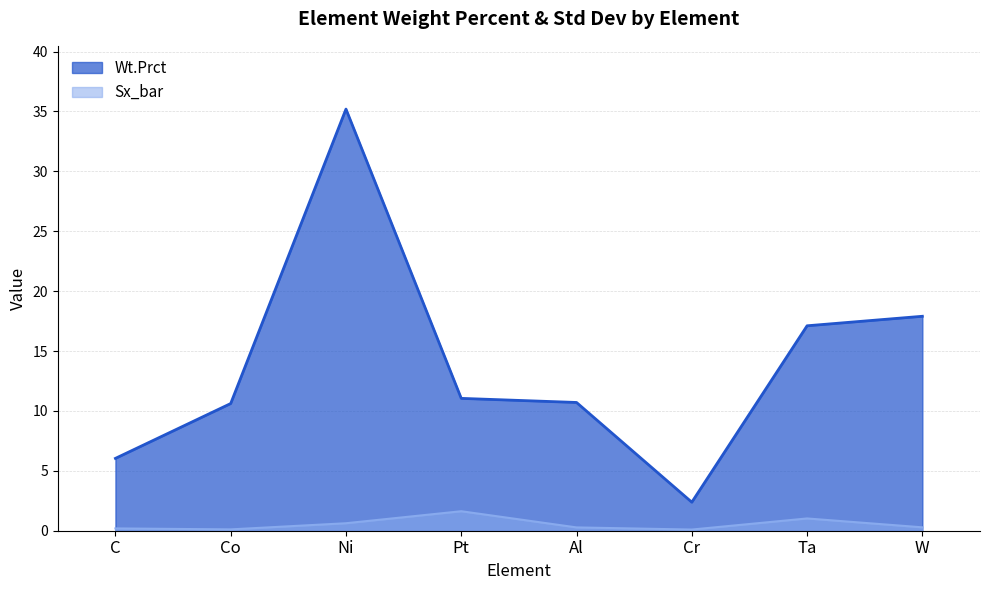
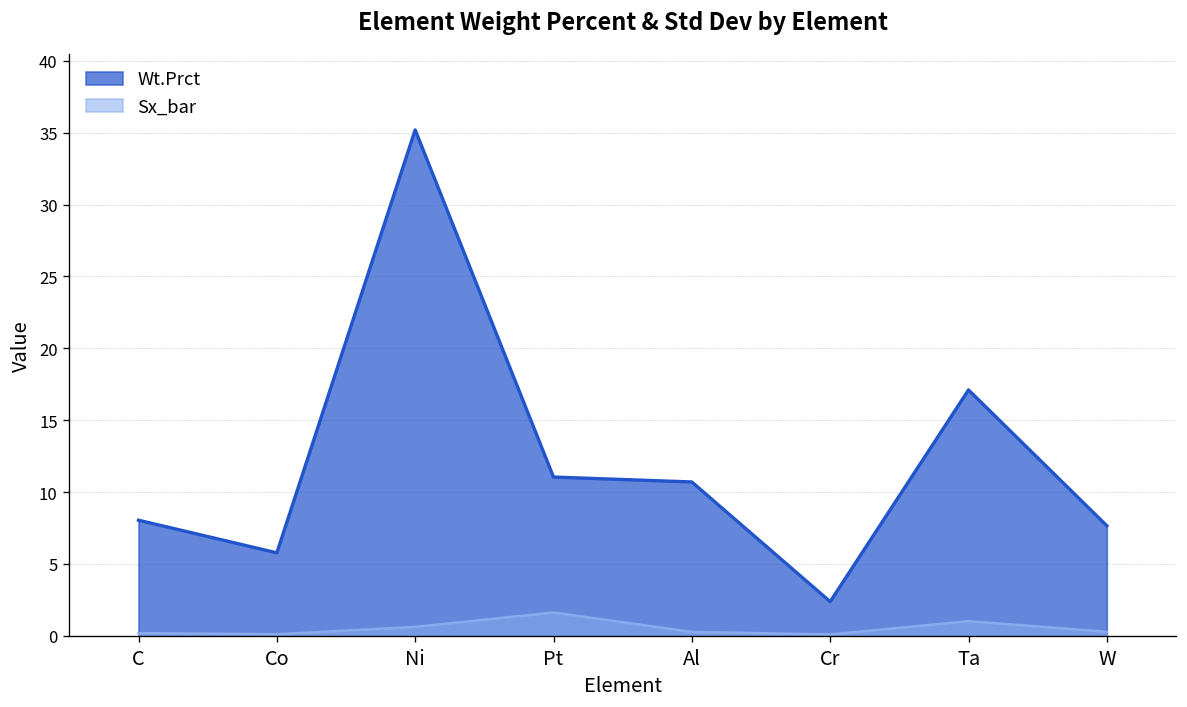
  {
    "Wt.Prct": {
-     "C": 6.0,
-     "Co": 10.6,
+     "C": 8.0,
+     "Co": 5.8,
      "Ni": 35.2,
      "Pt": 11.0,
      "Al": 10.7,
      "Cr": 2.4,
      "Ta": 17.1,
-     "W": 17.9
+     "W": 7.7
    },
    "Sx_bar": {
      "C": 0.2,
      "Co": 0.1,
      "Ni": 0.6,
      "Pt": 1.6,
      "Al": 0.3,
      "Cr": 0.1,
      "Ta": 1.0,
      "W": 0.3
    }
  }
